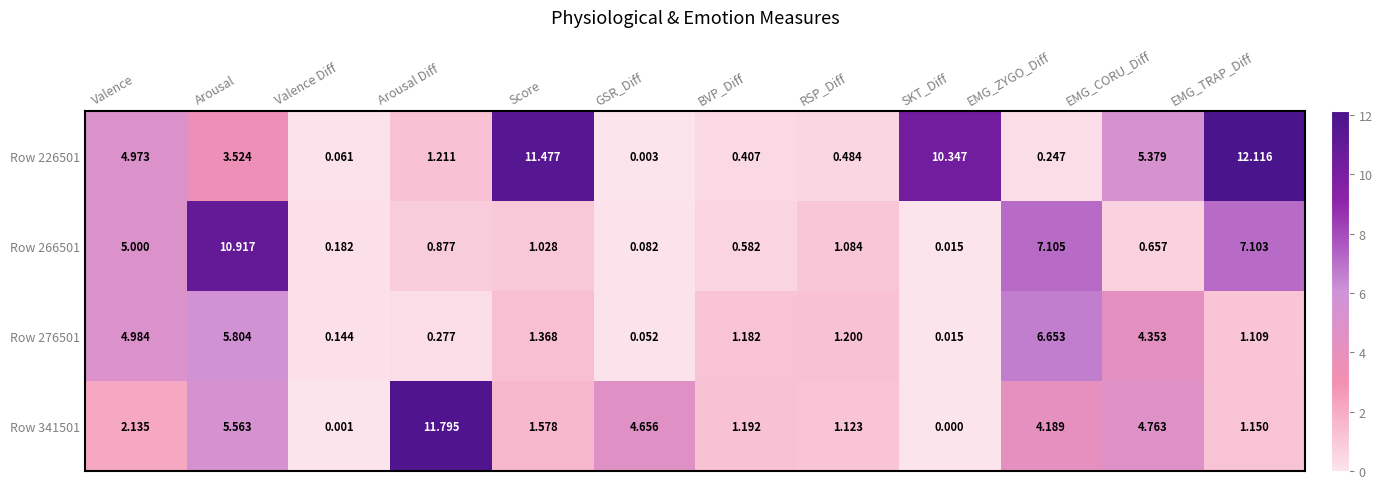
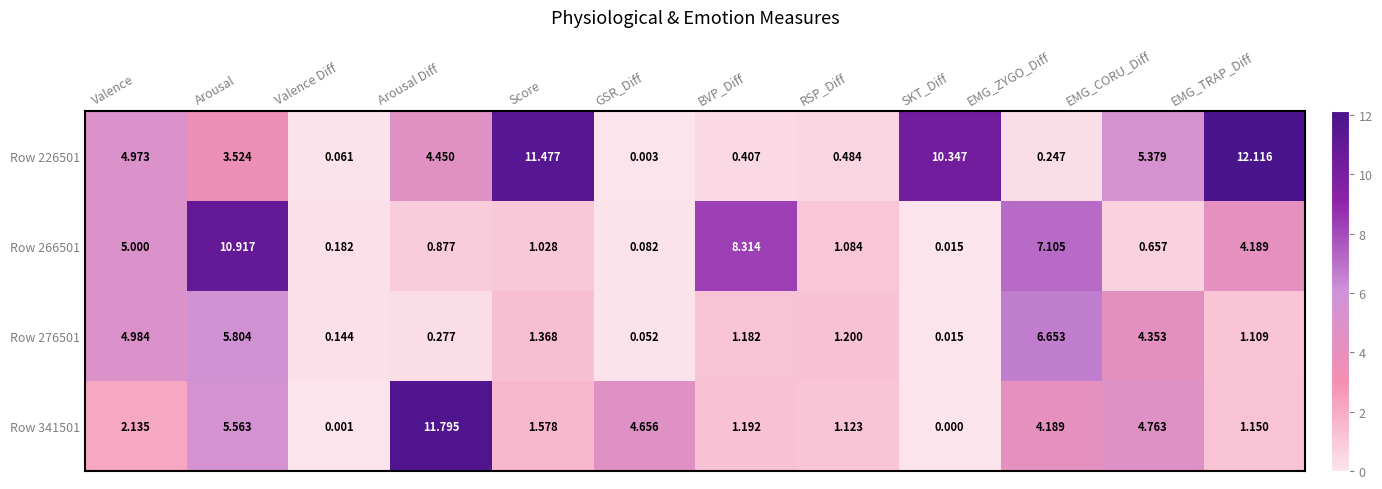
  {
    "Row 226501": {
      "Valence": 4.973,
      "Arousal": 3.524,
      "Valence Diff": 0.061,
-     "Arousal Diff": 1.211,
+     "Arousal Diff": 4.450,
      "Score": 11.477,
      "GSR_Diff": 0.003,
      "BVP_Diff": 0.407,
      "RSP_Diff": 0.484,
      "SKT_Diff": 10.347,
      "EMG_ZYGO_Diff": 0.247,
      "EMG_CORU_Diff": 5.379,
      "EMG_TRAP_Diff": 12.116
    },
    "Row 266501": {
      "Valence": 5.000,
      "Arousal": 10.917,
      "Valence Diff": 0.182,
      "Arousal Diff": 0.877,
      "Score": 1.028,
      "GSR_Diff": 0.082,
-     "BVP_Diff": 0.582,
+     "BVP_Diff": 8.314,
      "RSP_Diff": 1.084,
      "SKT_Diff": 0.015,
      "EMG_ZYGO_Diff": 7.105,
      "EMG_CORU_Diff": 0.657,
-     "EMG_TRAP_Diff": 7.103
+     "EMG_TRAP_Diff": 4.189
    },
    "Row 276501": {
      "Valence": 4.984,
      "Arousal": 5.804,
      "Valence Diff": 0.144,
      "Arousal Diff": 0.277,
      "Score": 1.368,
      "GSR_Diff": 0.052,
      "BVP_Diff": 1.182,
      "RSP_Diff": 1.200,
      "SKT_Diff": 0.015,
      "EMG_ZYGO_Diff": 6.653,
      "EMG_CORU_Diff": 4.353,
      "EMG_TRAP_Diff": 1.109
    },
    "Row 341501": {
      "Valence": 2.135,
      "Arousal": 5.563,
      "Valence Diff": 0.001,
      "Arousal Diff": 11.795,
      "Score": 1.578,
      "GSR_Diff": 4.656,
      "BVP_Diff": 1.192,
      "RSP_Diff": 1.123,
      "SKT_Diff": 0.000,
      "EMG_ZYGO_Diff": 4.189,
      "EMG_CORU_Diff": 4.763,
      "EMG_TRAP_Diff": 1.150
    }
  }
